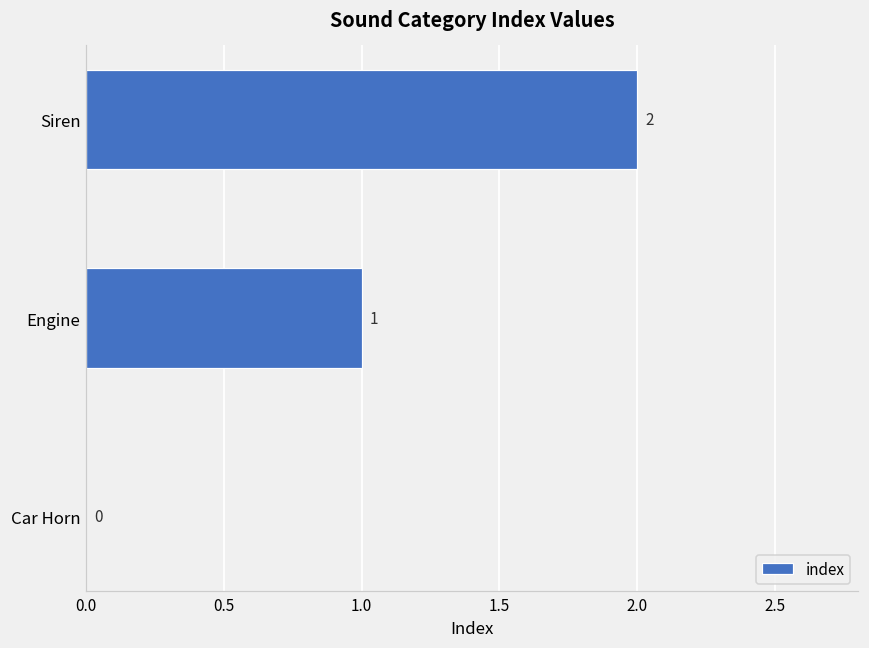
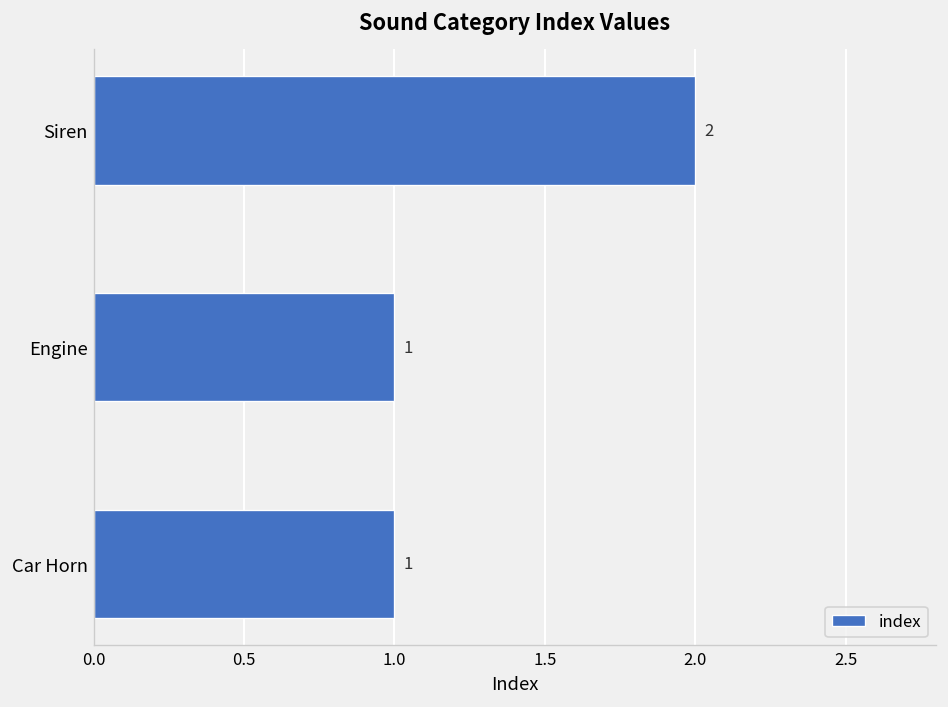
  {
    "Siren": 2,
    "Engine": 1,
-   "Car Horn": 0
+   "Car Horn": 1
  }
